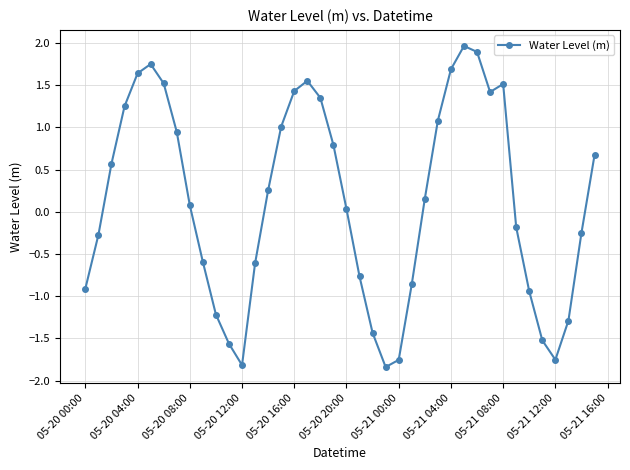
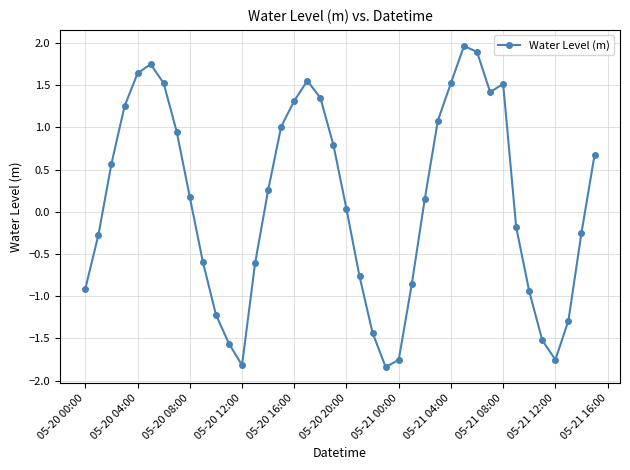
  {
    "05-20 00:00": -0.9,
    "05-20 04:00": 1.6,
-   "05-20 08:00": 0.1,
+   "05-20 08:00": 0.2,
    "05-20 12:00": -1.8,
-   "05-20 16:00": 1.4,
+   "05-20 16:00": 1.3,
    "05-20 20:00": 0.0,
    "05-21 00:00": -1.8,
-   "05-21 04:00": 1.7,
+   "05-21 04:00": 1.5,
    "05-21 08:00": 1.5,
    "05-21 12:00": -1.8
  }
